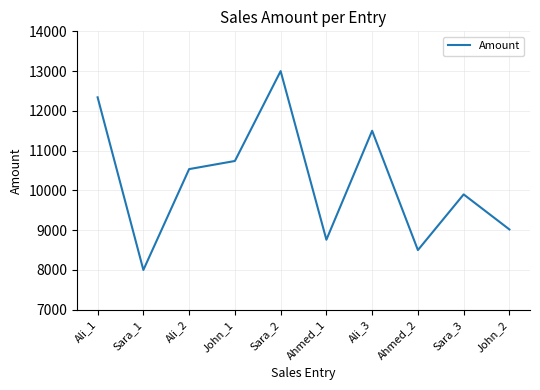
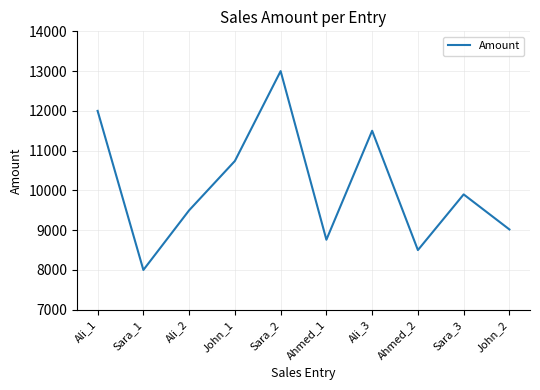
  {
-   "Ali_1": 12300,
+   "Ali_1": 12000,
    "Sara_1": 8000,
-   "Ali_2": 10500,
+   "Ali_2": 9500,
    "John_1": 10700,
    "Sara_2": 13000,
    "Ahmed_1": 8800,
    "Ali_3": 11500,
    "Ahmed_2": 8500,
    "Sara_3": 9900,
    "John_2": 9000
  }
